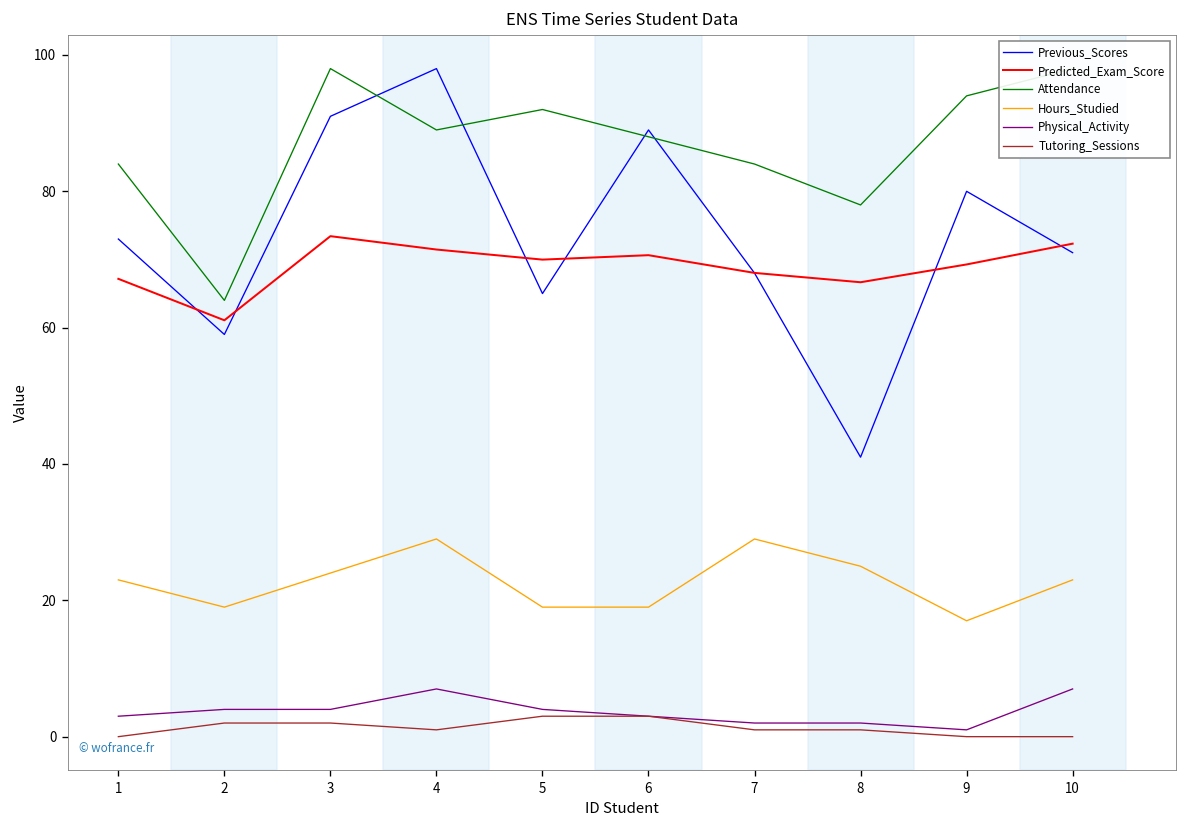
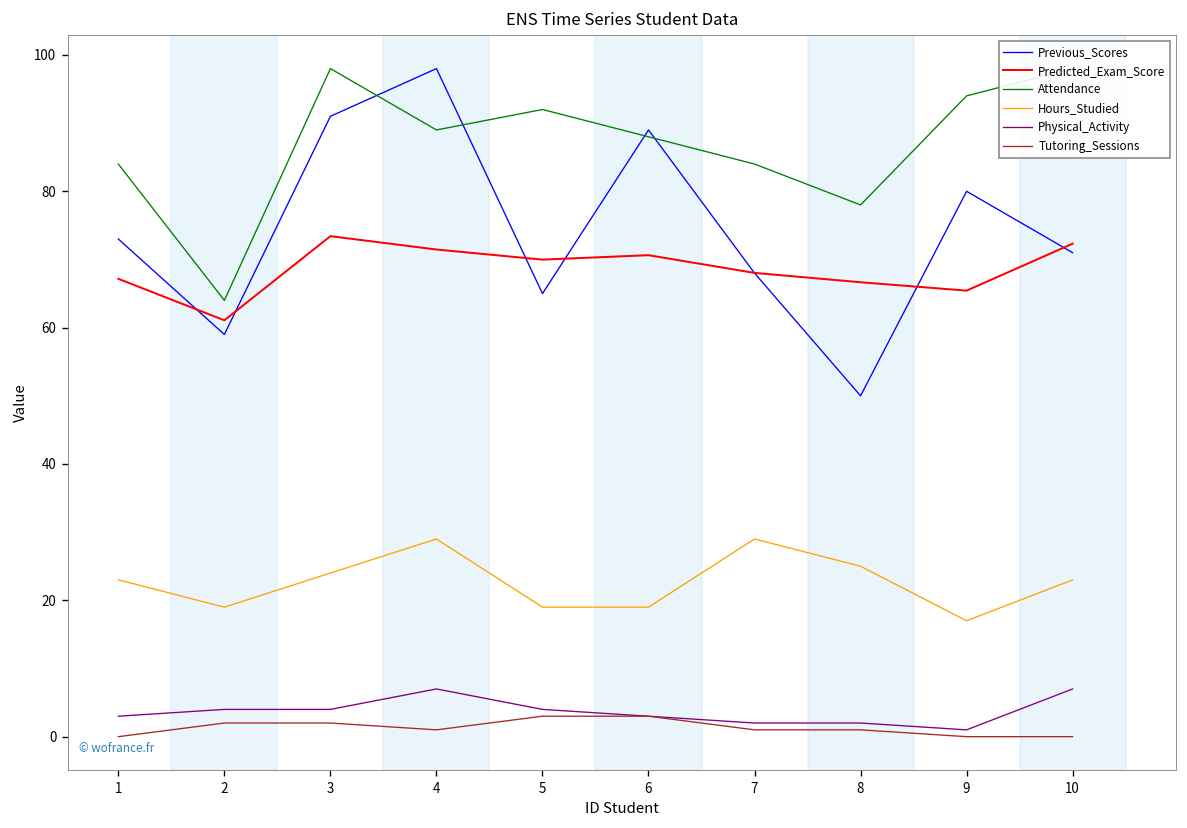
  {
    "Previous_Scores": {
      "1": 73,
      "2": 59,
      "3": 91,
      "4": 98,
      "5": 65,
      "6": 89,
-     "8": 41,
+     "8": 50,
      "9": 80,
      "10": 71
    },
    "Predicted_Exam_Score": {
      "1": 67,
      "2": 61,
      "3": 73,
      "4": 71,
      "5": 70,
      "6": 71,
      "8": 67,
-     "9": 69,
+     "9": 65,
      "10": 72
    },
    "Attendance": {
      "1": 84,
      "2": 64,
      "3": 98,
      "4": 89,
      "5": 92,
      "6": 88,
      "7": 84,
      "8": 78,
      "9": 94
    },
    "Hours_Studied": {
      "1": 23,
      "2": 19,
      "3": 24,
      "4": 29,
      "5": 19,
      "6": 19,
      "7": 29,
      "8": 25,
      "9": 17,
      "10": 23
    },
    "Physical_Activity": {
      "1": 3,
      "2": 4,
      "3": 4,
      "4": 7,
      "5": 4,
      "7": 2,
      "8": 2,
      "9": 1,
      "10": 7
    },
    "Tutoring_Sessions": {
      "1": 0,
      "2": 2,
      "3": 2,
      "4": 1,
      "5": 3,
      "7": 1,
      "8": 1,
      "9": 0,
      "10": 0
    }
  }
